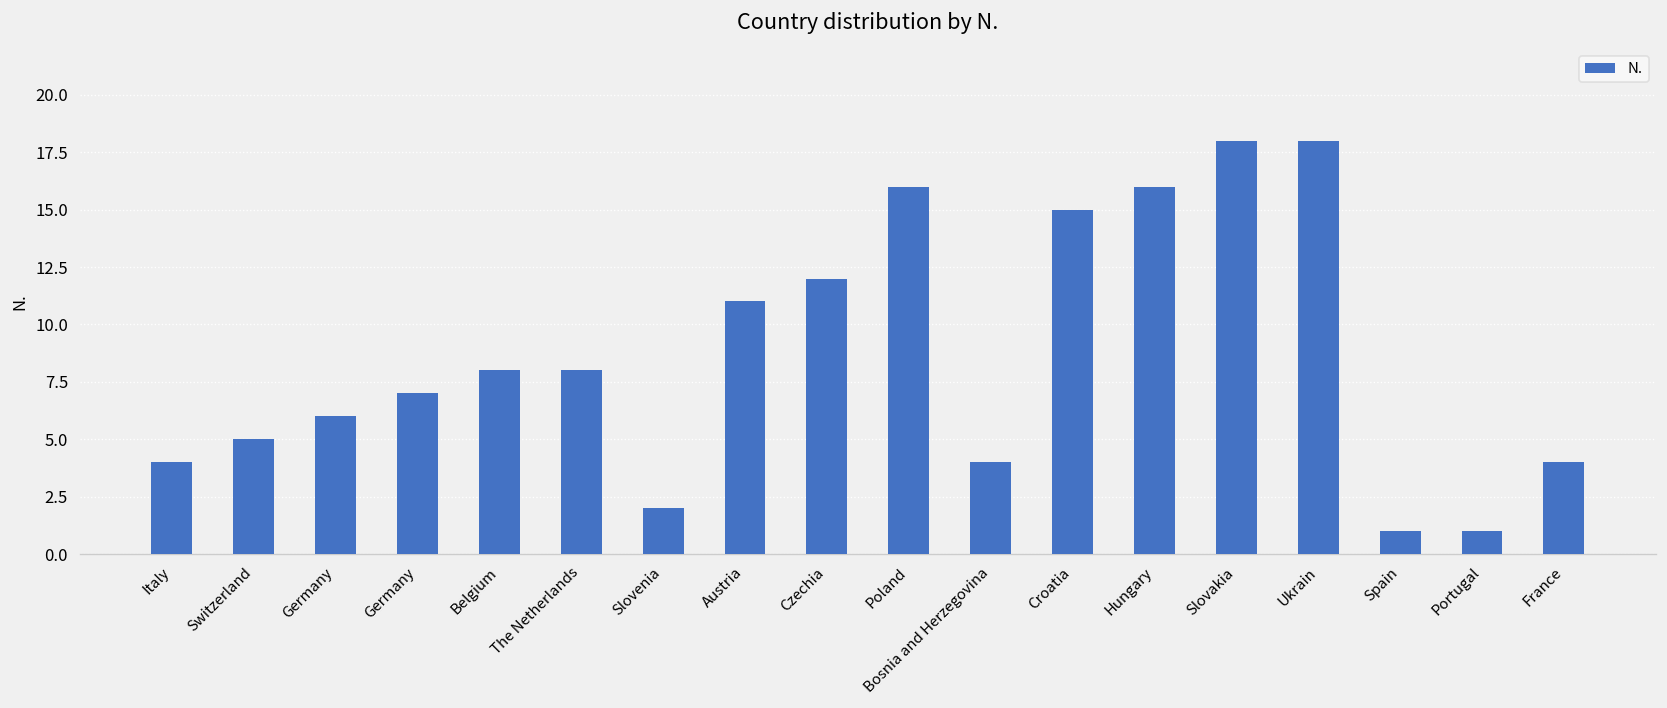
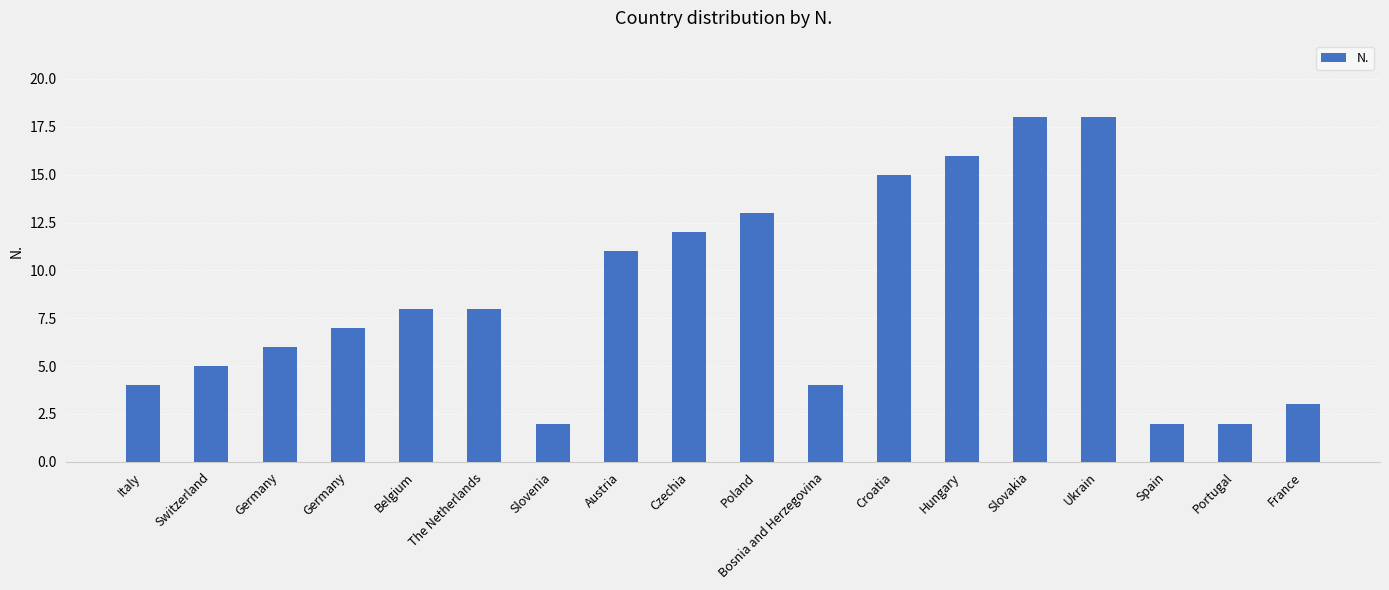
  {
    "Italy": 4,
    "Switzerland": 5,
    "Belgium": 8,
    "The Netherlands": 8,
    "Slovenia": 2,
    "Austria": 11,
    "Czechia": 12,
-   "Poland": 16,
+   "Poland": 13,
    "Bosnia and Herzegovina": 4,
    "Croatia": 15,
    "Hungary": 16,
    "Slovakia": 18,
    "Ukrain": 18,
-   "Spain": 1,
-   "Portugal": 1,
-   "France": 4
+   "Spain": 2,
+   "Portugal": 2,
+   "France": 3
  }
